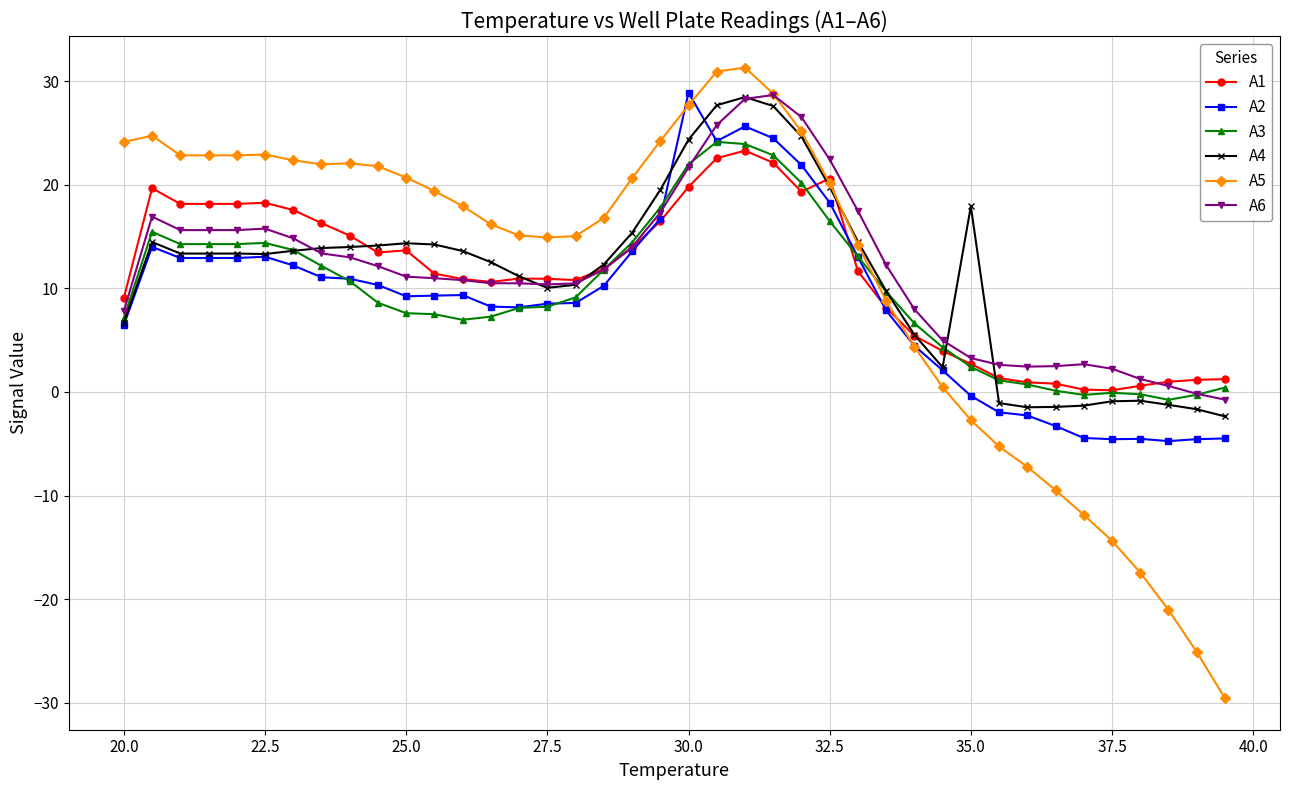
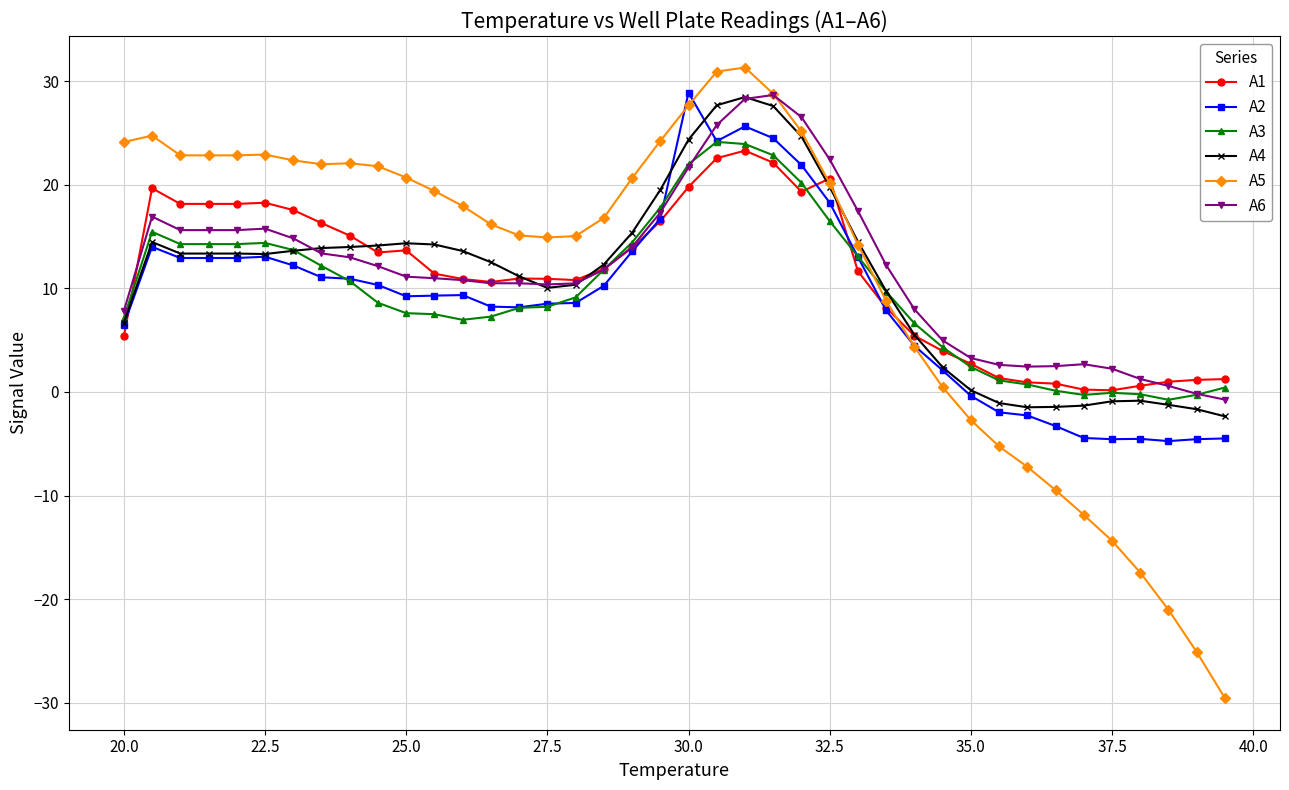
  {
    "A1": {
-     "20.0": 9.1,
+     "20.0": 5.4,
      "22.5": 18.3,
      "25.0": 13.7,
      "27.5": 10.9,
      "30.0": 19.8,
      "32.5": 20.6,
      "35.0": 2.7
    },
    "A2": {
      "22.5": 13.1,
      "25.0": 9.2,
      "27.5": 8.5,
      "30.0": 28.9,
      "32.5": 18.3,
      "35.0": -0.4,
      "37.5": -4.6
    },
    "A3": {
      "20.0": 7.1,
      "22.5": 14.4,
      "25.0": 7.6,
      "27.5": 8.2,
      "30.0": 22.0,
      "32.5": 16.5,
      "35.0": 2.4
    },
    "A4": {
      "22.5": 13.3,
      "25.0": 14.4,
      "27.5": 10.0,
      "30.0": 24.4,
      "32.5": 19.8,
-     "35.0": 17.9,
+     "35.0": 0.2,
      "37.5": -0.9
    },
    "A5": {
      "20.0": 24.1,
      "22.5": 22.9,
      "25.0": 20.7,
      "27.5": 14.9,
      "30.0": 27.7,
      "32.5": 20.1,
      "35.0": -2.7,
      "37.5": -14.4
    },
    "A6": {
      "20.0": 7.8,
      "22.5": 15.8,
      "25.0": 11.1,
      "27.5": 10.4,
      "30.0": 21.7,
      "32.5": 22.4,
      "35.0": 3.3,
      "37.5": 2.2
    }
  }
